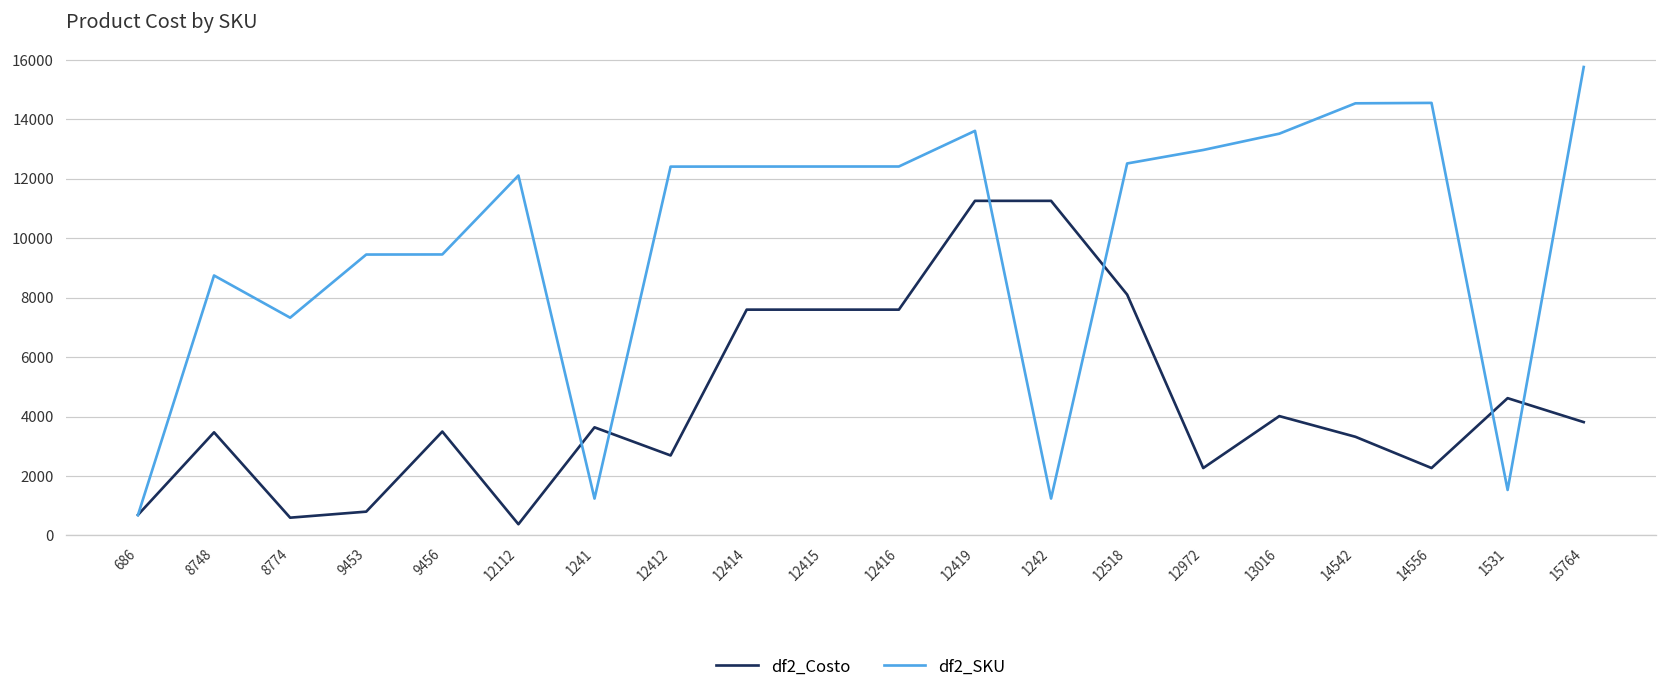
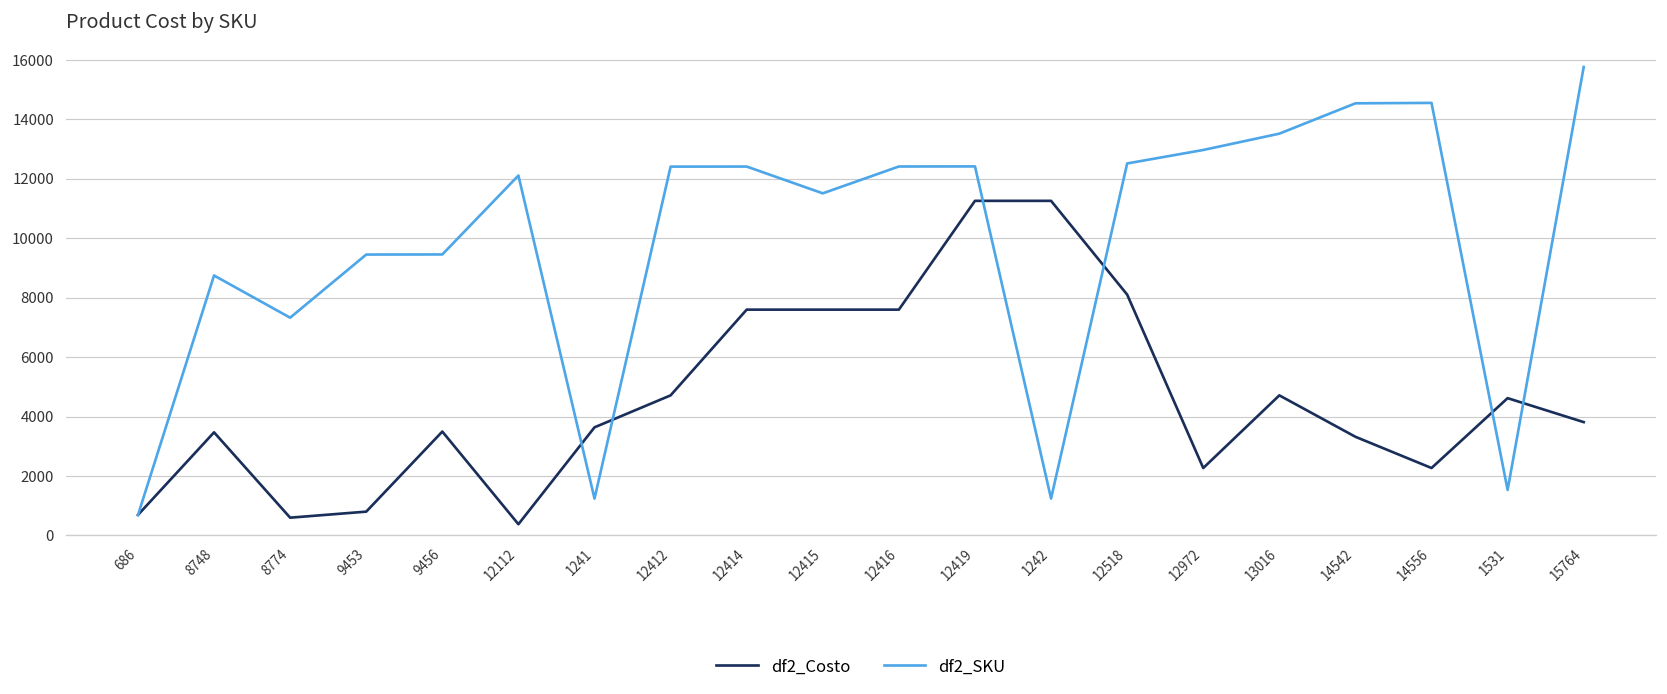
  {
    "df2_Costo": {
      "8748": 3500,
      "8774": 600,
      "9453": 800,
      "9456": 3500,
      "12112": 400,
      "1241": 3600,
-     "12412": 2700,
+     "12412": 4700,
      "12414": 7600,
      "12415": 7600,
      "12416": 7600,
      "12419": 11300,
      "1242": 11300,
      "12518": 8100,
      "12972": 2300,
-     "13016": 4000,
+     "13016": 4700,
      "14542": 3300,
      "14556": 2300,
      "1531": 4600,
      "15764": 3800
    },
    "df2_SKU": {
      "8748": 8700,
      "8774": 7300,
      "9453": 9500,
      "9456": 9500,
      "12112": 12100,
      "1241": 1200,
      "12412": 12400,
      "12414": 12400,
-     "12415": 12400,
+     "12415": 11500,
      "12416": 12400,
-     "12419": 13600,
+     "12419": 12400,
      "1242": 1200,
      "12518": 12500,
      "12972": 13000,
      "13016": 13500,
      "14542": 14500,
      "14556": 14600,
      "1531": 1500,
      "15764": 15800
    }
  }
